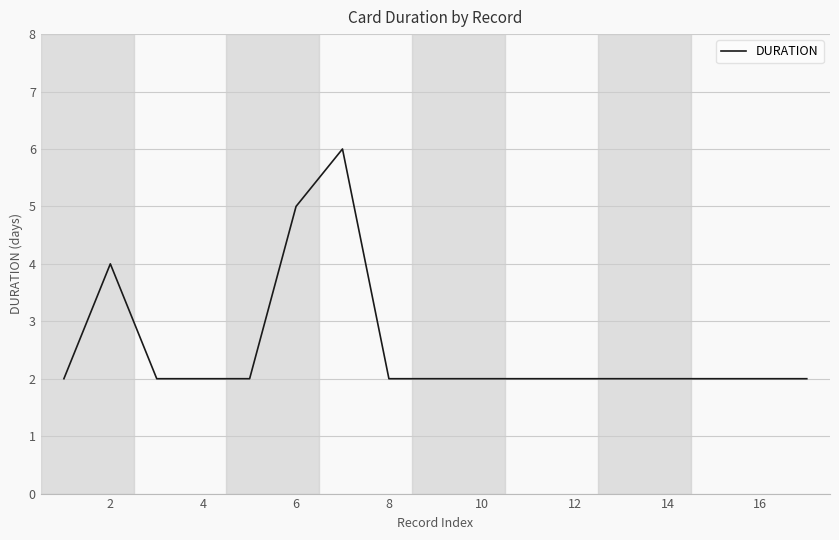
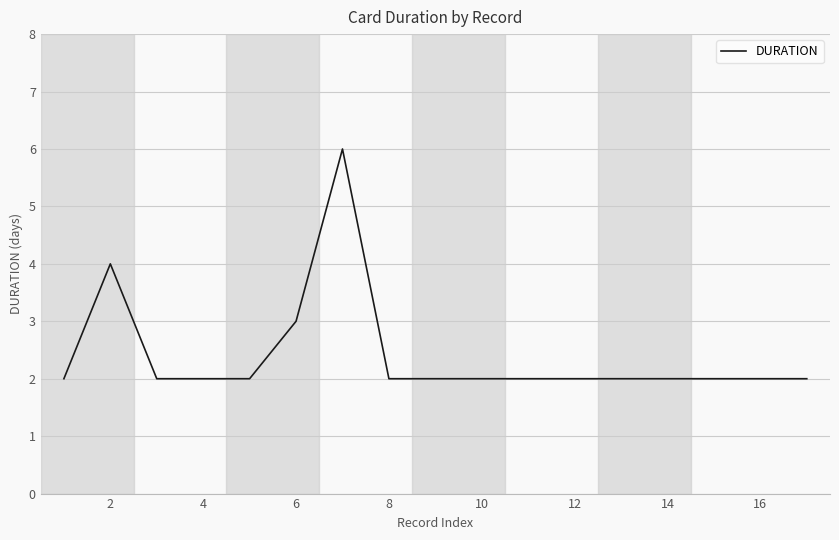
  {
    "2": 4,
    "4": 2,
-   "6": 5,
+   "6": 3,
    "8": 2,
    "10": 2,
    "12": 2,
    "14": 2,
    "16": 2
  }
